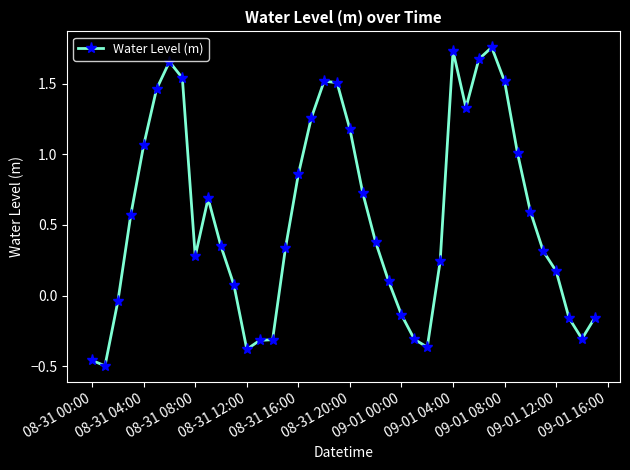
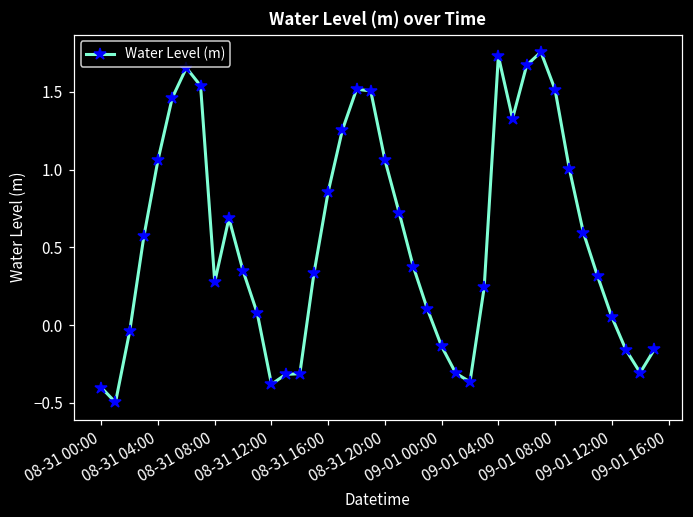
  {
-   "08-31 00:00": -0.46,
+   "08-31 00:00": -0.40,
    "08-31 04:00": 1.06,
    "08-31 08:00": 0.28,
    "08-31 12:00": -0.38,
    "08-31 16:00": 0.86,
-   "08-31 20:00": 1.18,
+   "08-31 20:00": 1.06,
    "09-01 00:00": -0.14,
    "09-01 04:00": 1.73,
    "09-01 08:00": 1.51,
-   "09-01 12:00": 0.17
+   "09-01 12:00": 0.05
  }
